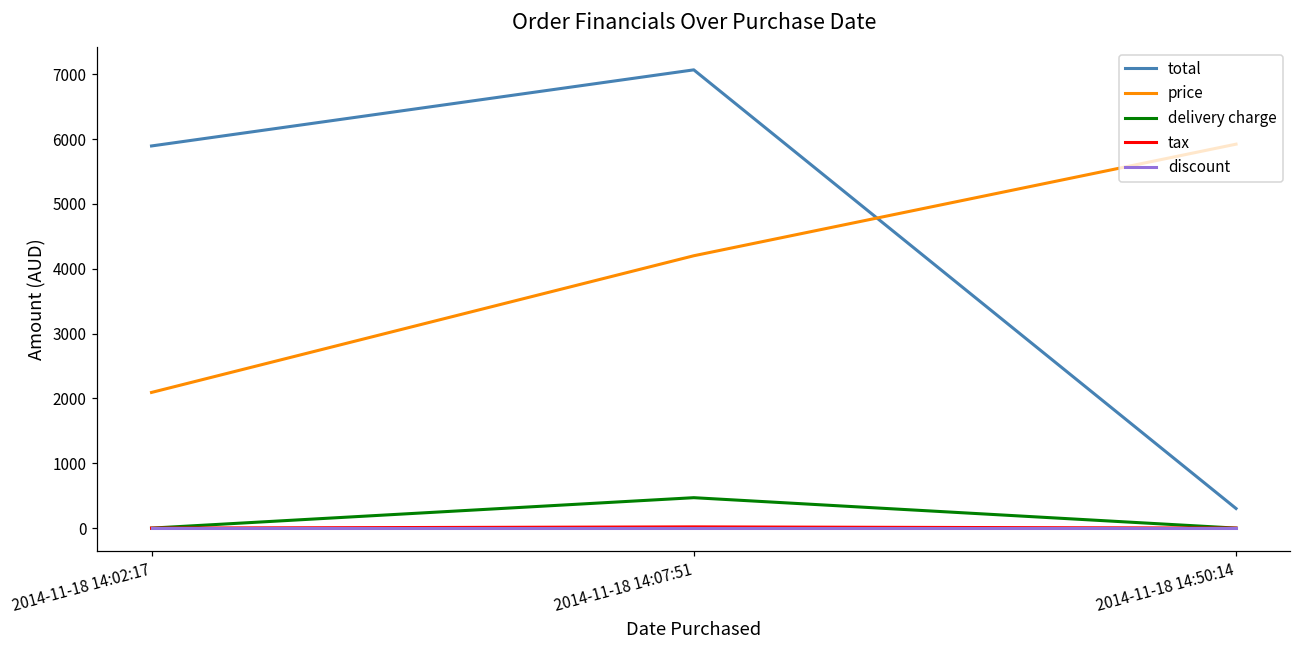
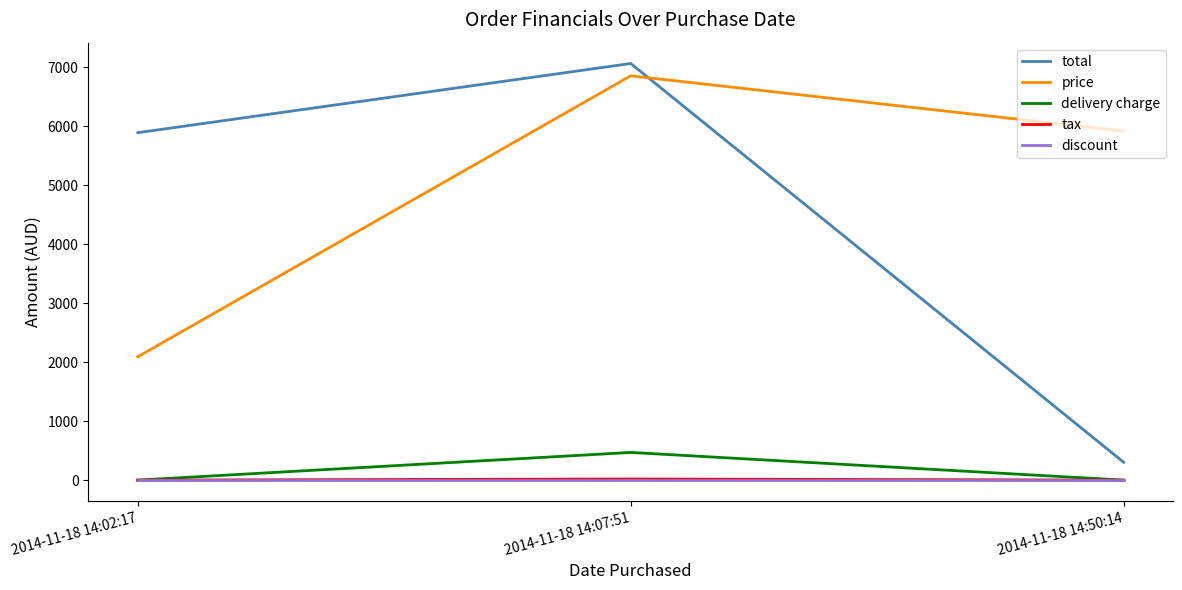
  {
    "total": {
      "2014-11-18 14:02:17": 5900,
      "2014-11-18 14:07:51": 7100,
      "2014-11-18 14:50:14": 300
    },
    "price": {
      "2014-11-18 14:02:17": 2100,
-     "2014-11-18 14:07:51": 4200
+     "2014-11-18 14:07:51": 6900
    },
    "delivery charge": {
      "2014-11-18 14:07:51": 500
    }
  }
